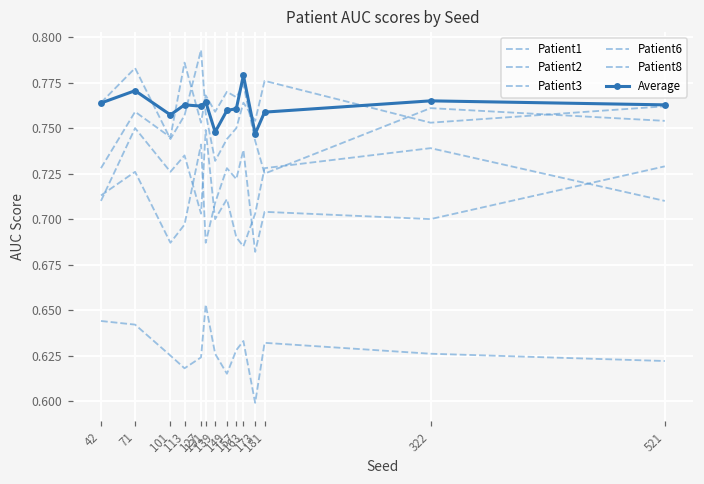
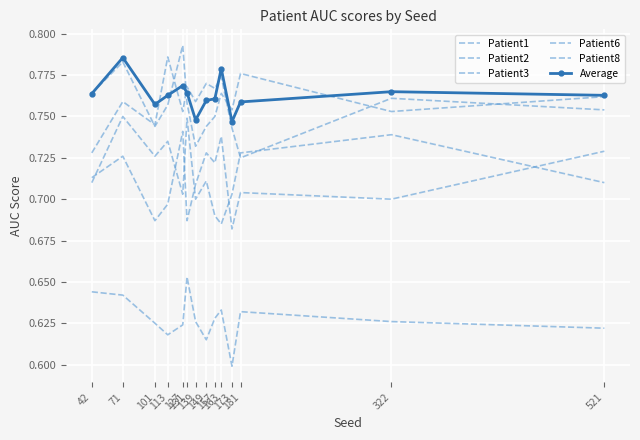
  {
    "Average": {
-     "71": 0.771,
+     "71": 0.786,
      "101": 0.757,
      "113": 0.763,
-     "127": 0.762,
+     "127": 0.769,
      "131": 0.764,
      "139": 0.748,
      "149": 0.760,
      "157": 0.761,
      "163": 0.779,
      "173": 0.747,
      "181": 0.759,
      "322": 0.765
    }
  }
